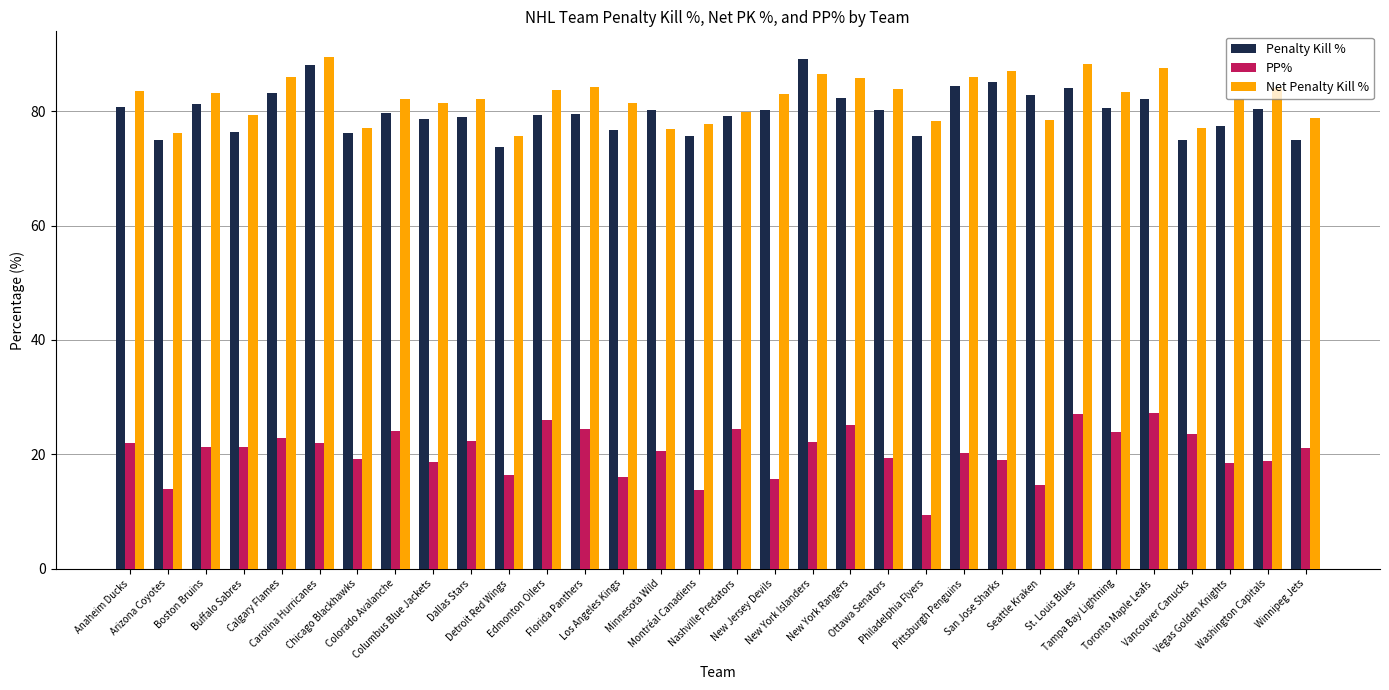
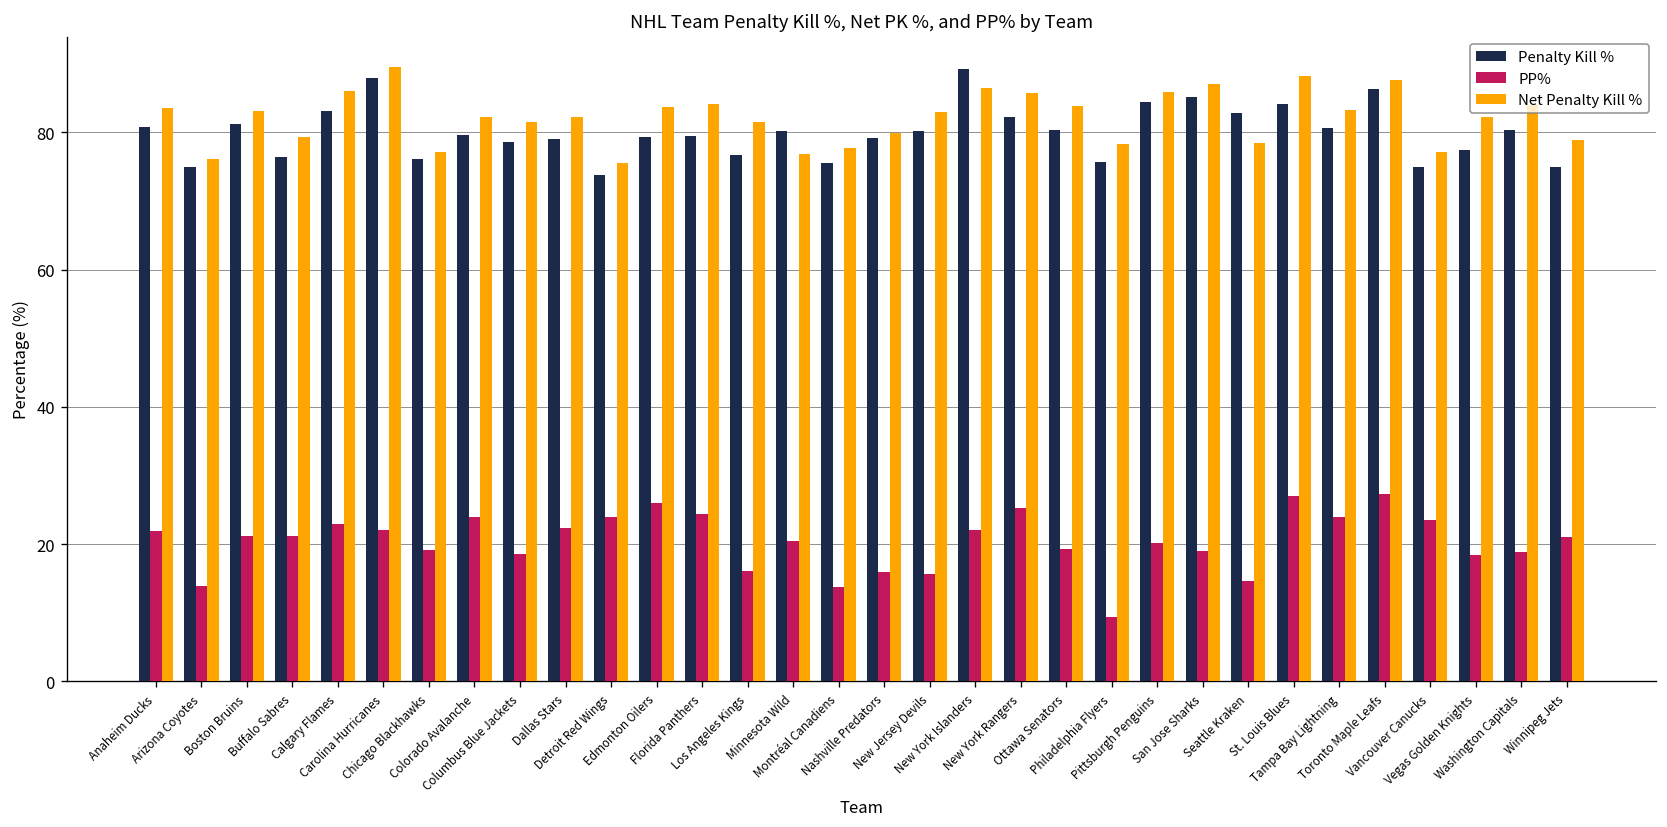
  {
    "Penalty Kill %": {
      "Anaheim Ducks": 81,
      "Arizona Coyotes": 75,
      "Boston Bruins": 81,
      "Buffalo Sabres": 76,
      "Calgary Flames": 83,
      "Carolina Hurricanes": 88,
      "Chicago Blackhawks": 76,
      "Colorado Avalanche": 80,
      "Columbus Blue Jackets": 79,
      "Dallas Stars": 79,
      "Detroit Red Wings": 74,
      "Edmonton Oilers": 79,
      "Florida Panthers": 80,
      "Los Angeles Kings": 77,
      "Minnesota Wild": 80,
      "Montréal Canadiens": 76,
      "Nashville Predators": 79,
      "New Jersey Devils": 80,
      "New York Islanders": 89,
      "New York Rangers": 82,
      "Ottawa Senators": 80,
      "Philadelphia Flyers": 76,
      "Pittsburgh Penguins": 84,
      "San Jose Sharks": 85,
      "Seattle Kraken": 83,
      "St. Louis Blues": 84,
      "Tampa Bay Lightning": 81,
-     "Toronto Maple Leafs": 82,
+     "Toronto Maple Leafs": 86,
      "Vancouver Canucks": 75,
      "Vegas Golden Knights": 77,
      "Washington Capitals": 80,
      "Winnipeg Jets": 75
    },
    "PP%": {
      "Anaheim Ducks": 22,
      "Arizona Coyotes": 14,
      "Boston Bruins": 21,
      "Buffalo Sabres": 21,
      "Calgary Flames": 23,
      "Carolina Hurricanes": 22,
      "Chicago Blackhawks": 19,
      "Colorado Avalanche": 24,
      "Columbus Blue Jackets": 19,
      "Dallas Stars": 22,
-     "Detroit Red Wings": 16,
+     "Detroit Red Wings": 24,
      "Edmonton Oilers": 26,
      "Florida Panthers": 24,
      "Los Angeles Kings": 16,
      "Minnesota Wild": 21,
      "Montréal Canadiens": 14,
-     "Nashville Predators": 24,
+     "Nashville Predators": 16,
      "New Jersey Devils": 16,
      "New York Islanders": 22,
      "New York Rangers": 25,
      "Ottawa Senators": 19,
      "Philadelphia Flyers": 9,
      "Pittsburgh Penguins": 20,
      "San Jose Sharks": 19,
      "Seattle Kraken": 15,
      "St. Louis Blues": 27,
      "Tampa Bay Lightning": 24,
      "Toronto Maple Leafs": 27,
      "Vancouver Canucks": 24,
      "Vegas Golden Knights": 18,
      "Washington Capitals": 19,
      "Winnipeg Jets": 21
    },
    "Net Penalty Kill %": {
      "Anaheim Ducks": 84,
      "Arizona Coyotes": 76,
      "Boston Bruins": 83,
      "Buffalo Sabres": 79,
      "Calgary Flames": 86,
      "Carolina Hurricanes": 90,
      "Chicago Blackhawks": 77,
      "Colorado Avalanche": 82,
      "Columbus Blue Jackets": 82,
      "Dallas Stars": 82,
      "Detroit Red Wings": 76,
      "Edmonton Oilers": 84,
      "Florida Panthers": 84,
      "Los Angeles Kings": 82,
      "Minnesota Wild": 77,
      "Montréal Canadiens": 78,
      "Nashville Predators": 80,
      "New Jersey Devils": 83,
      "New York Islanders": 87,
      "New York Rangers": 86,
      "Ottawa Senators": 84,
      "Philadelphia Flyers": 78,
      "Pittsburgh Penguins": 86,
      "San Jose Sharks": 87,
      "Seattle Kraken": 79,
      "St. Louis Blues": 88,
      "Tampa Bay Lightning": 83,
      "Toronto Maple Leafs": 88,
      "Vancouver Canucks": 77,
      "Winnipeg Jets": 79
    }
  }
